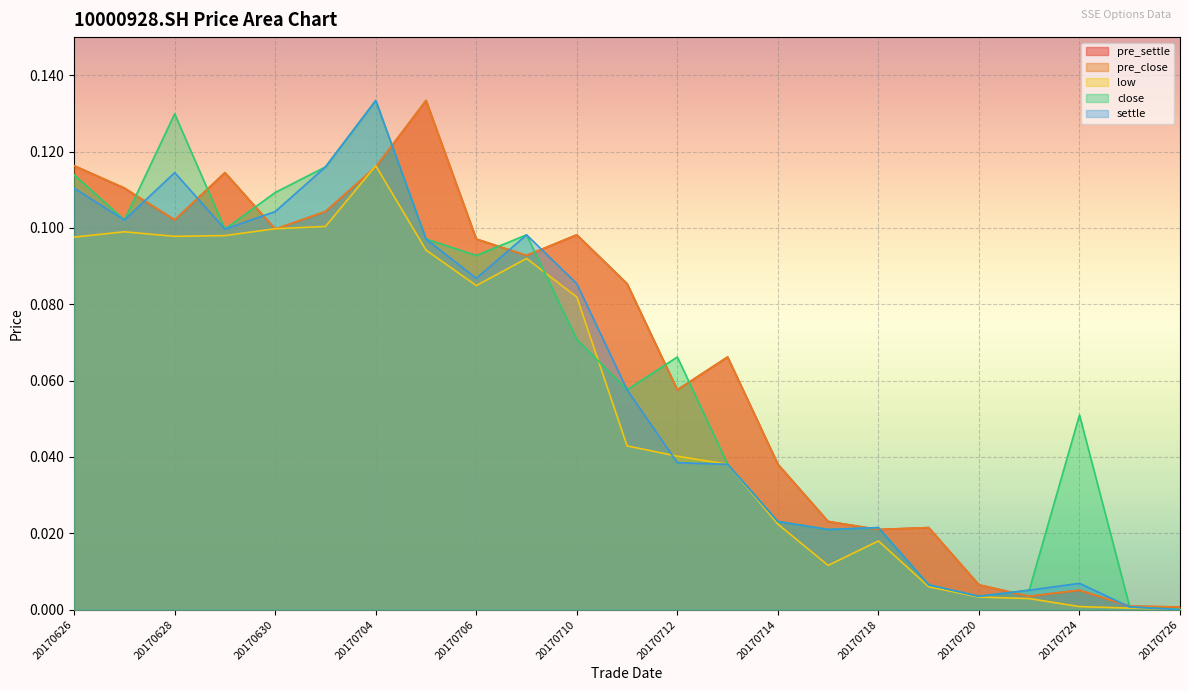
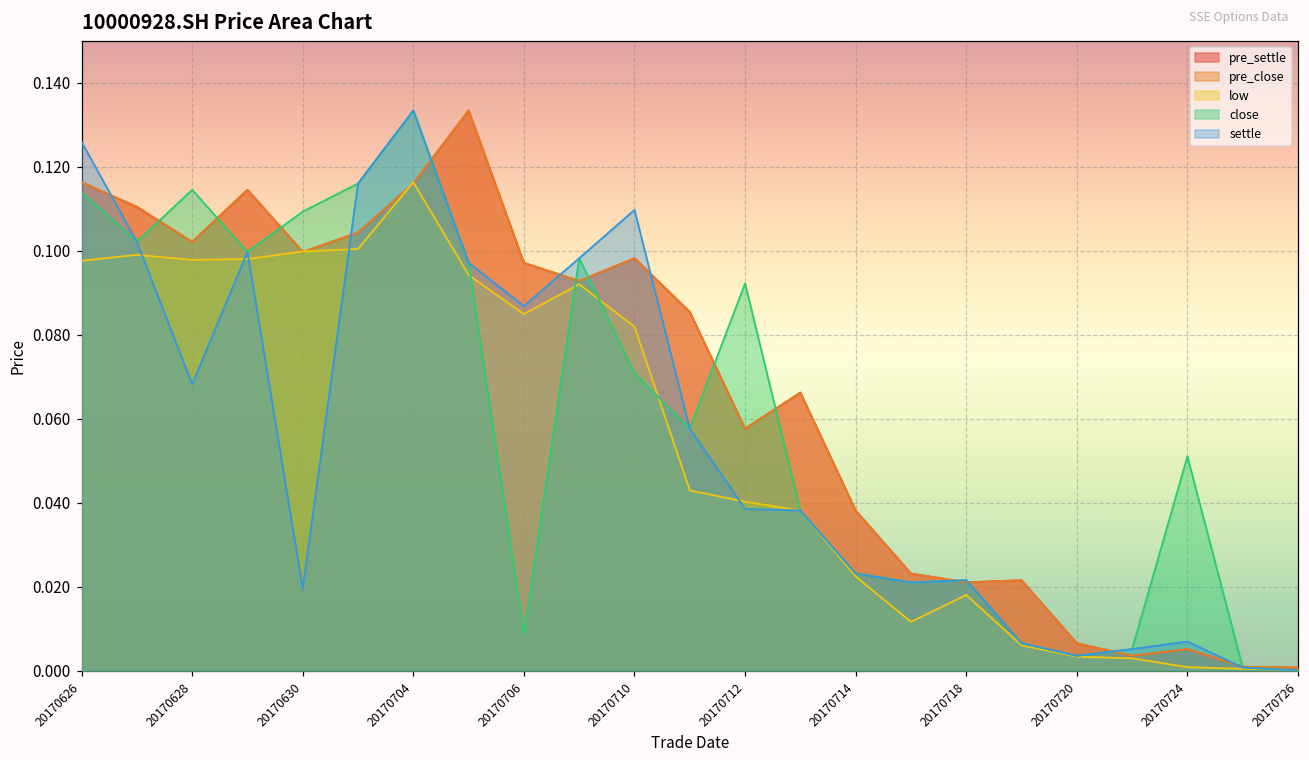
  {
    "close": {
      "20170626": 0.114,
-     "20170628": 0.130,
+     "20170628": 0.115,
      "20170630": 0.109,
-     "20170706": 0.093,
+     "20170706": 0.009,
      "20170710": 0.071,
-     "20170712": 0.066,
+     "20170712": 0.092,
      "20170724": 0.051
    },
    "settle": {
-     "20170626": 0.110,
-     "20170628": 0.115,
-     "20170630": 0.104,
+     "20170626": 0.126,
+     "20170628": 0.068,
+     "20170630": 0.020,
      "20170706": 0.087,
-     "20170710": 0.085,
+     "20170710": 0.110,
      "20170712": 0.039,
      "20170724": 0.007
    }
  }
